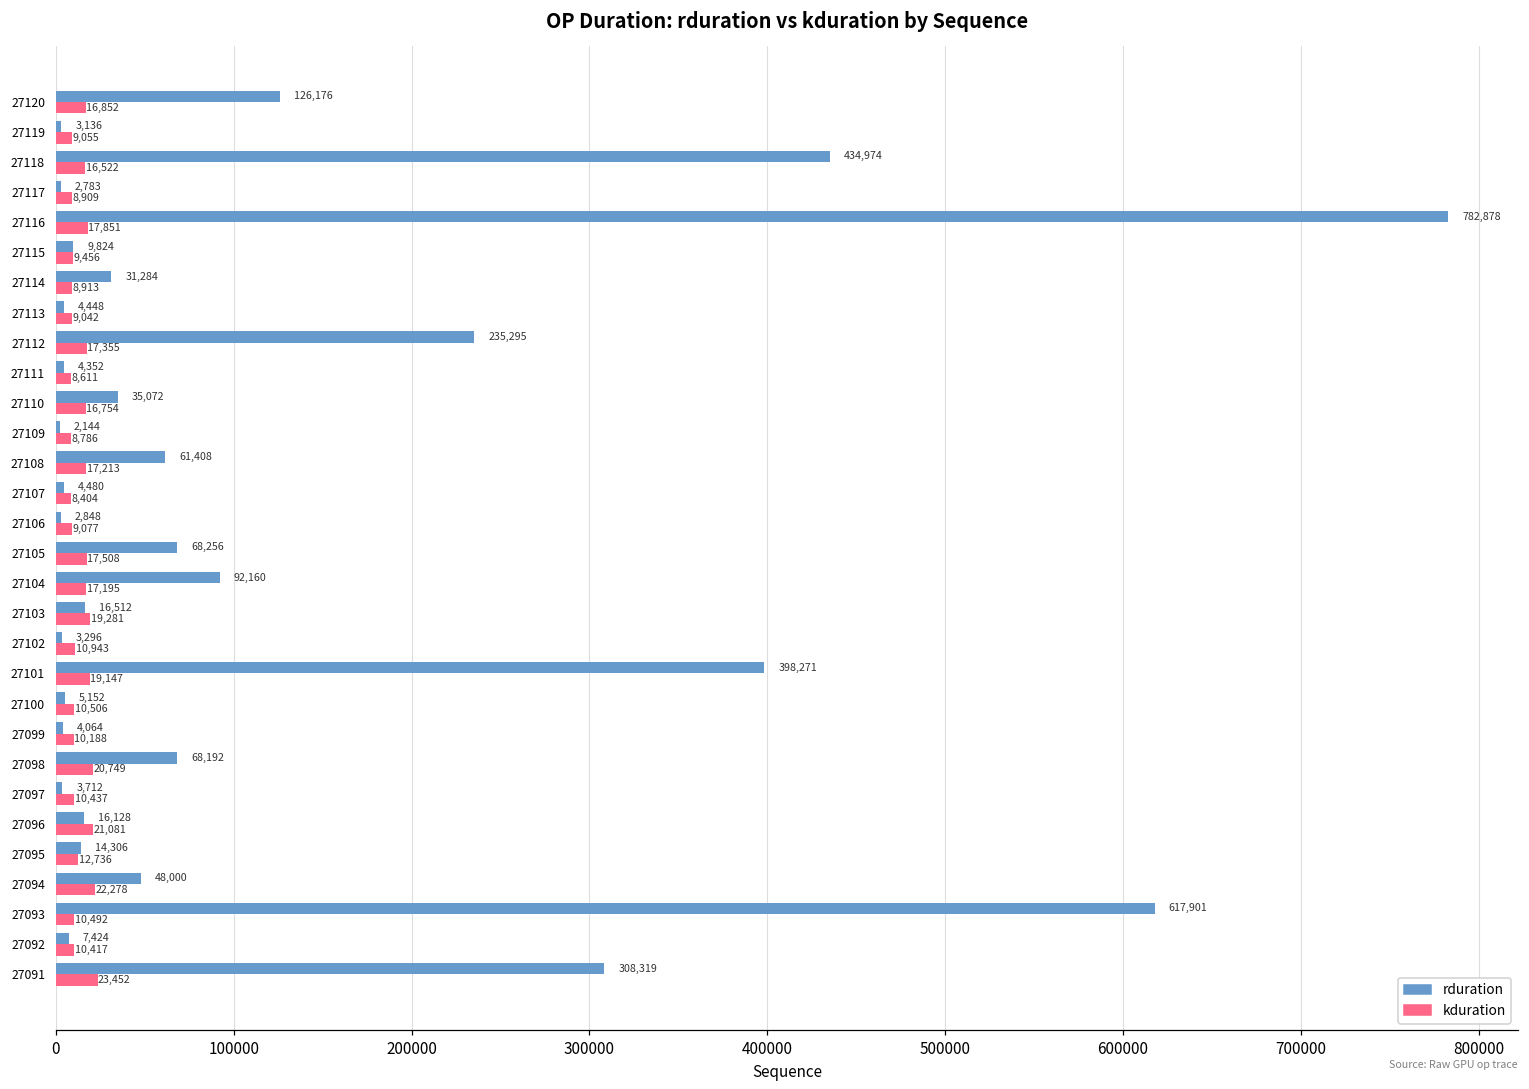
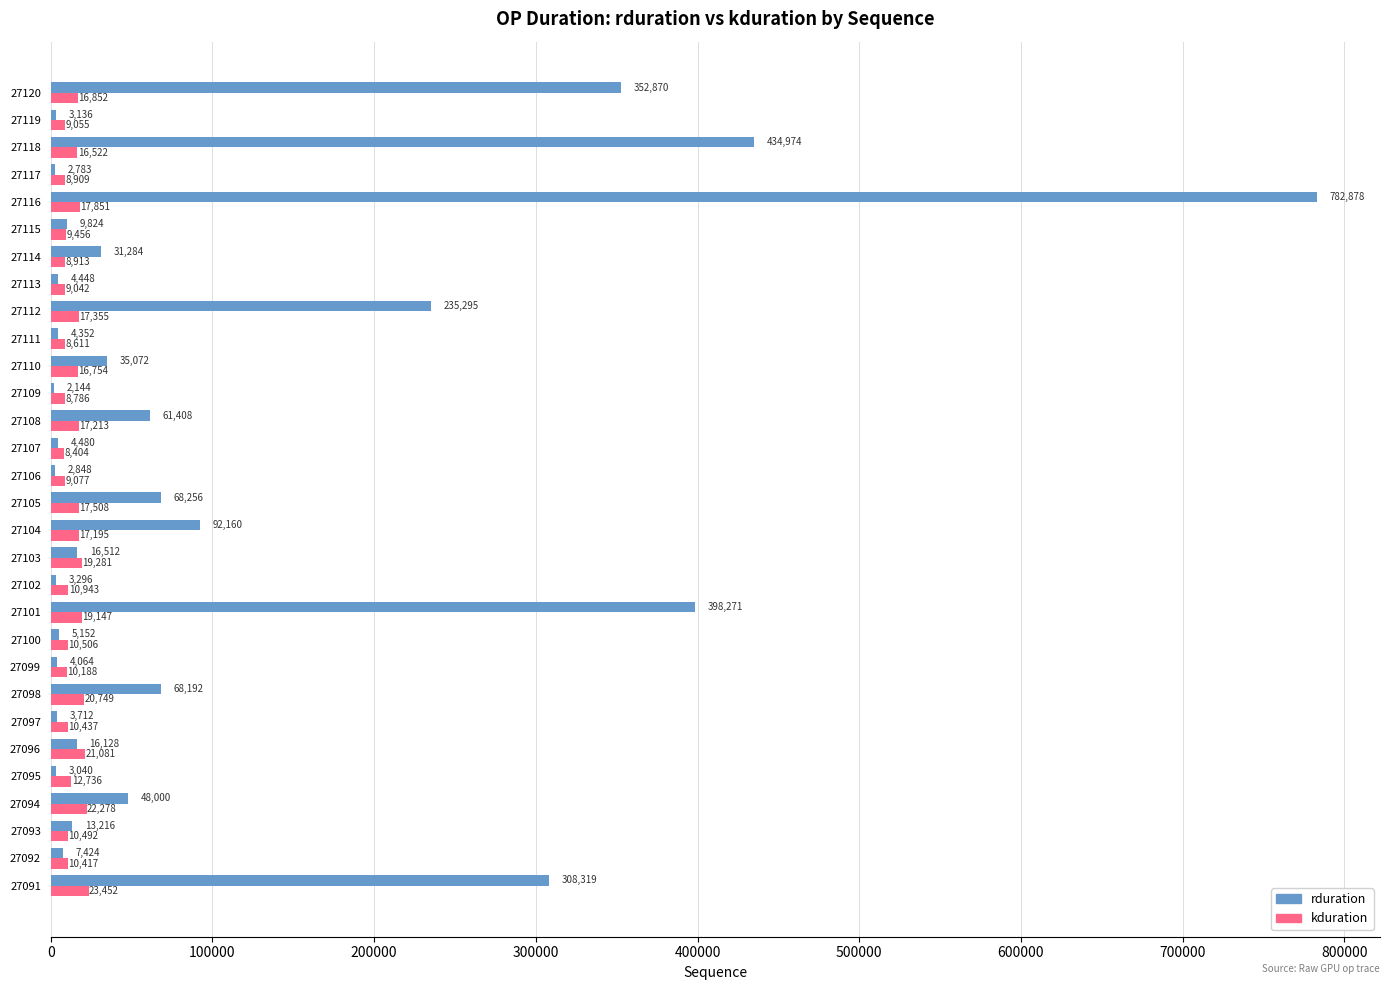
  {
    "rduration": {
-     "27120": "126,176",
+     "27120": "352,870",
      "27119": "3,136",
      "27118": "434,974",
      "27117": "2,783",
      "27116": "782,878",
      "27115": "9,824",
      "27114": "31,284",
      "27113": "4,448",
      "27112": "235,295",
      "27111": "4,352",
      "27110": "35,072",
      "27109": "2,144",
      "27108": "61,408",
      "27107": "4,480",
      "27106": "2,848",
      "27105": "68,256",
      "27104": "92,160",
      "27103": "16,512",
      "27102": "3,296",
      "27101": "398,271",
      "27100": "5,152",
      "27099": "4,064",
      "27098": "68,192",
      "27097": "3,712",
      "27096": "16,128",
-     "27095": "14,306",
+     "27095": "3,040",
      "27094": "48,000",
-     "27093": "617,901",
+     "27093": "13,216",
      "27092": "7,424",
      "27091": "308,319"
    },
    "kduration": {
      "27120": "16,852",
      "27119": "9,055",
      "27118": "16,522",
      "27117": "8,909",
      "27116": "17,851",
      "27115": "9,456",
      "27114": "8,913",
      "27113": "9,042",
      "27112": "17,355",
      "27111": "8,611",
      "27110": "16,754",
      "27109": "8,786",
      "27108": "17,213",
      "27107": "8,404",
      "27106": "9,077",
      "27105": "17,508",
      "27104": "17,195",
      "27103": "19,281",
      "27102": "10,943",
      "27101": "19,147",
      "27100": "10,506",
      "27099": "10,188",
      "27098": "20,749",
      "27097": "10,437",
      "27096": "21,081",
      "27095": "12,736",
      "27094": "22,278",
      "27093": "10,492",
      "27092": "10,417",
      "27091": "23,452"
    }
  }
